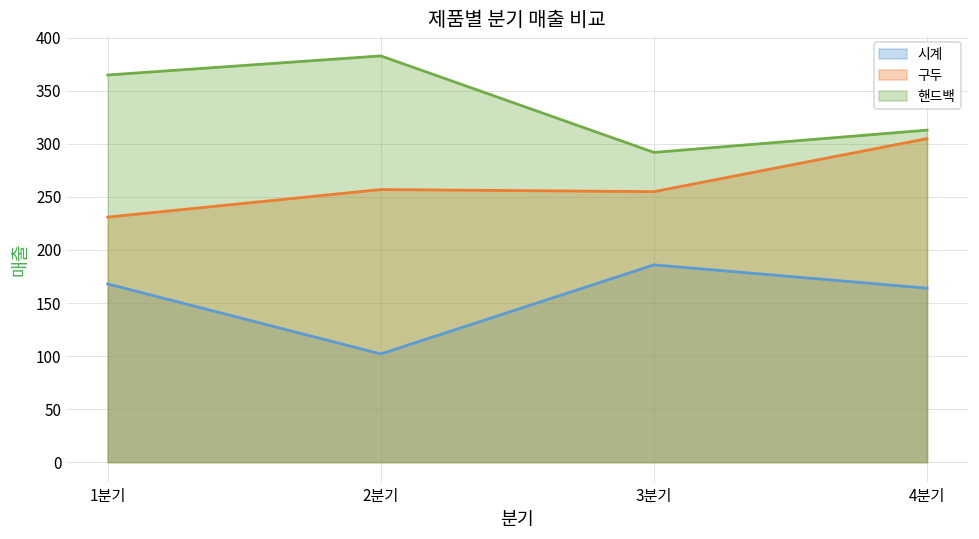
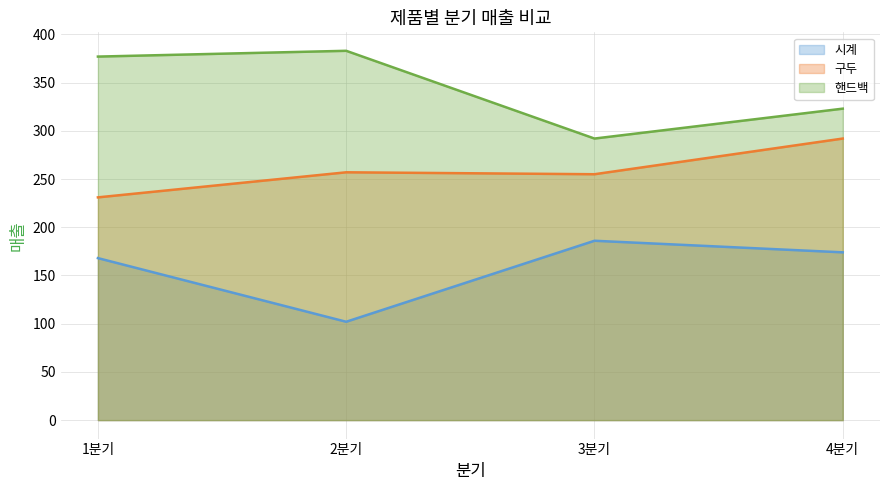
  {
    "시계": {
      "1분기": 170,
      "2분기": 100,
      "3분기": 190,
-     "4분기": 160
+     "4분기": 170
    },
    "구두": {
      "1분기": 230,
      "2분기": 260,
      "3분기": 260,
-     "4분기": 310
+     "4분기": 290
    },
    "핸드백": {
-     "1분기": 370,
+     "1분기": 380,
      "2분기": 380,
      "3분기": 290,
-     "4분기": 310
+     "4분기": 320
    }
  }
